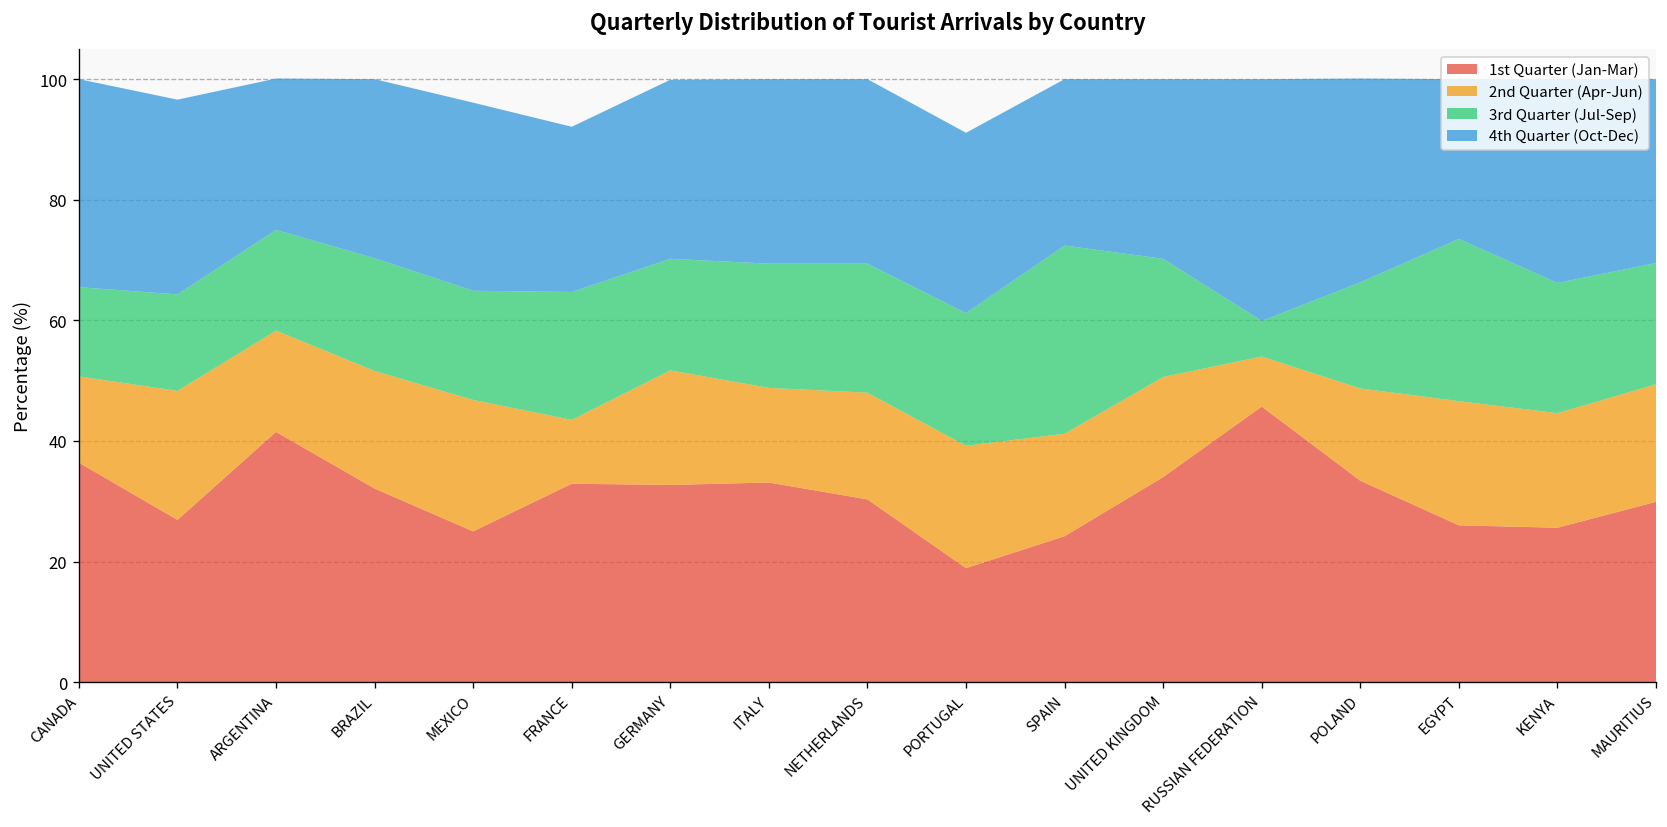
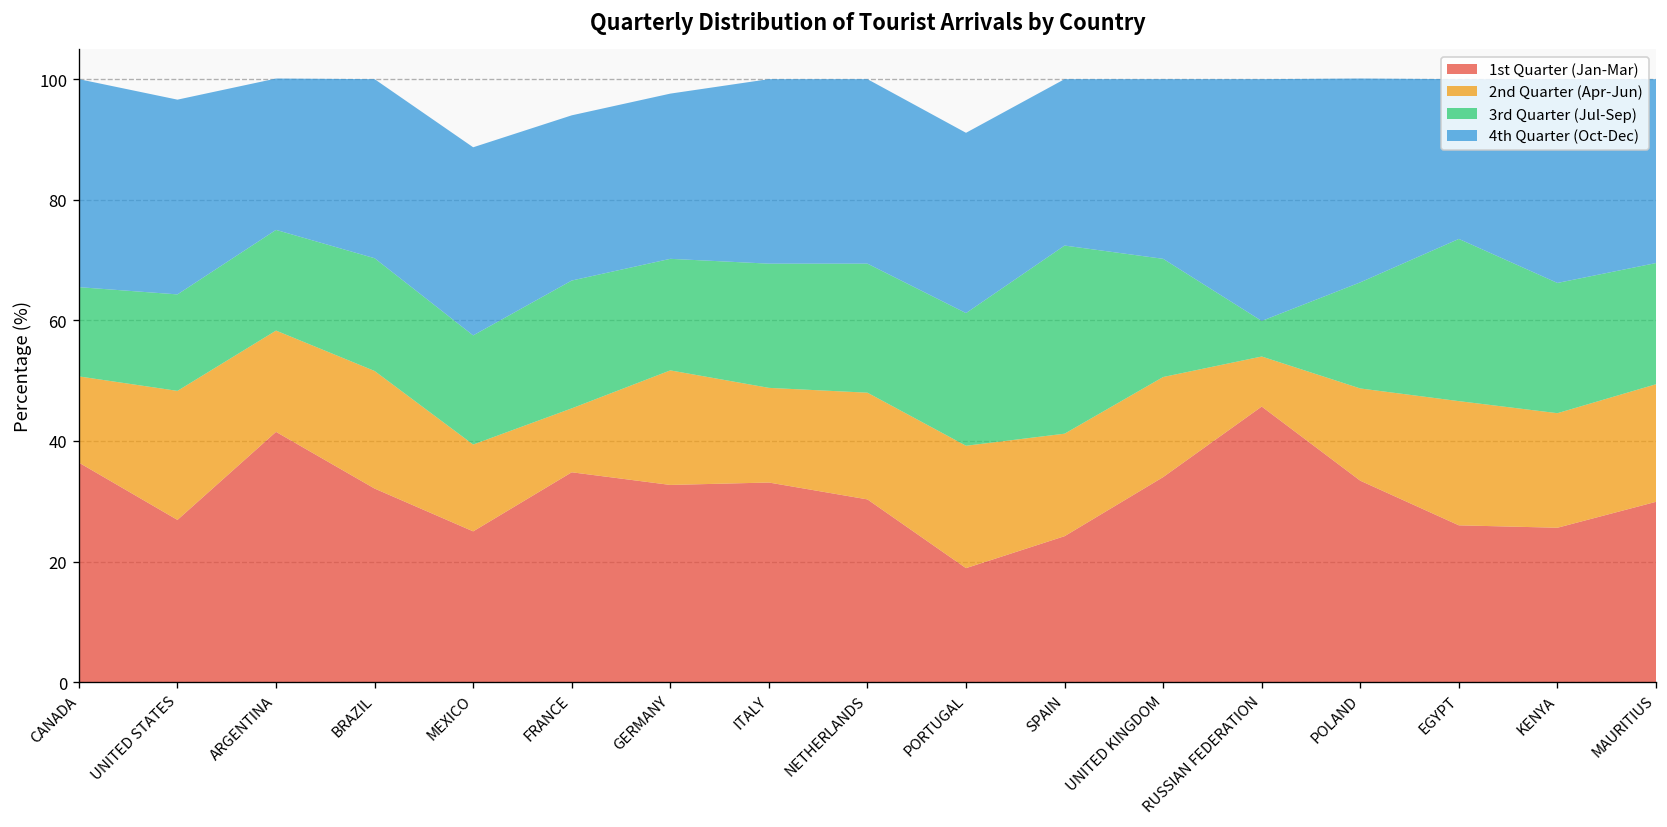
  {
    "1st Quarter (Jan-Mar)": {
      "CANADA": 36,
      "UNITED STATES": 27,
      "ARGENTINA": 42,
      "BRAZIL": 32,
      "MEXICO": 25,
-     "FRANCE": 33,
+     "FRANCE": 35,
      "GERMANY": 33,
      "ITALY": 33,
      "NETHERLANDS": 30,
      "PORTUGAL": 19,
      "SPAIN": 24,
      "UNITED KINGDOM": 34,
      "RUSSIAN FEDERATION": 46,
      "POLAND": 33,
      "EGYPT": 26,
      "KENYA": 26,
      "MAURITIUS": 30
    },
    "2nd Quarter (Apr-Jun)": {
      "CANADA": 14,
      "UNITED STATES": 21,
      "ARGENTINA": 17,
      "BRAZIL": 20,
-     "MEXICO": 22,
+     "MEXICO": 14,
      "FRANCE": 11,
      "GERMANY": 19,
      "ITALY": 16,
      "NETHERLANDS": 18,
      "PORTUGAL": 20,
      "SPAIN": 17,
      "UNITED KINGDOM": 17,
      "RUSSIAN FEDERATION": 8,
      "POLAND": 15,
      "EGYPT": 21,
      "KENYA": 19,
      "MAURITIUS": 20
    },
    "3rd Quarter (Jul-Sep)": {
      "CANADA": 15,
      "UNITED STATES": 16,
      "ARGENTINA": 17,
      "BRAZIL": 19,
      "MEXICO": 18,
      "FRANCE": 21,
      "GERMANY": 19,
      "ITALY": 21,
      "NETHERLANDS": 21,
      "PORTUGAL": 22,
      "SPAIN": 31,
      "UNITED KINGDOM": 20,
      "RUSSIAN FEDERATION": 6,
      "POLAND": 18,
      "EGYPT": 27,
      "KENYA": 22,
      "MAURITIUS": 20
    },
    "4th Quarter (Oct-Dec)": {
      "CANADA": 35,
      "UNITED STATES": 32,
      "ARGENTINA": 25,
      "BRAZIL": 30,
      "MEXICO": 31,
      "FRANCE": 27,
-     "GERMANY": 30,
+     "GERMANY": 27,
      "ITALY": 31,
      "NETHERLANDS": 31,
      "PORTUGAL": 30,
      "SPAIN": 28,
      "UNITED KINGDOM": 30,
      "RUSSIAN FEDERATION": 40,
      "POLAND": 34,
      "MAURITIUS": 31
    }
  }
